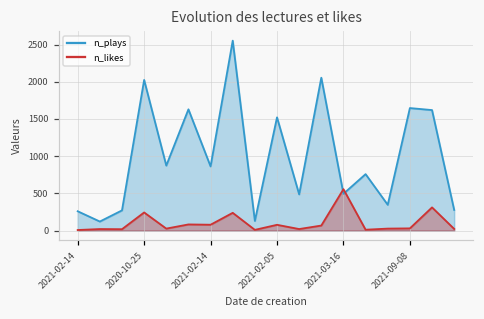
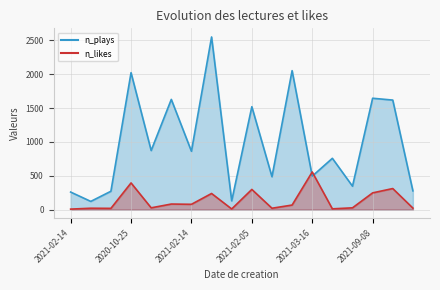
  {
    "n_plays": {
      "2020-10-25": 2000,
      "2021-02-05": 1500,
      "2021-03-16": 500,
      "2021-09-08": 1600
    },
    "n_likes": {
-     "2020-10-25": 200,
-     "2021-02-05": 100,
+     "2020-10-25": 400,
+     "2021-02-05": 300,
      "2021-03-16": 600,
-     "2021-09-08": 0
+     "2021-09-08": 200
    }
  }
